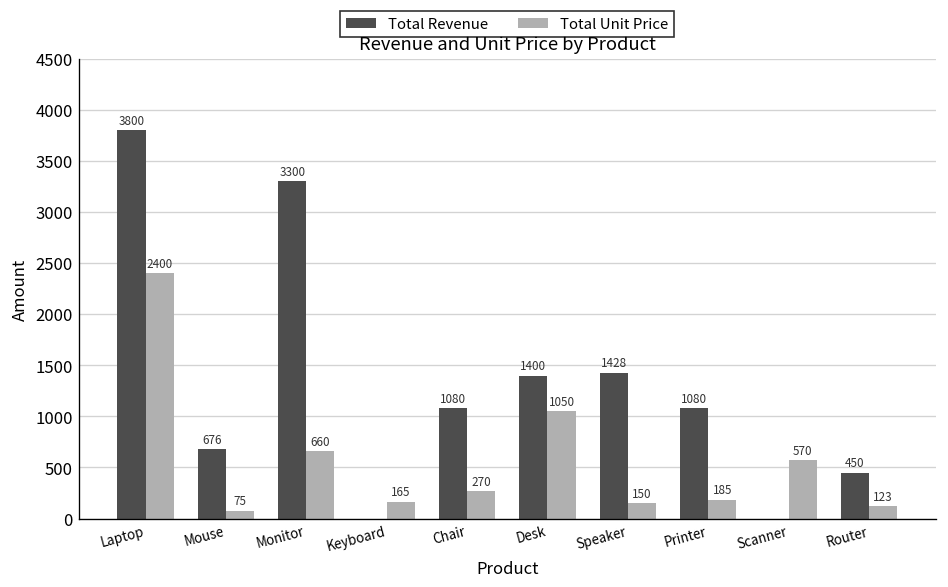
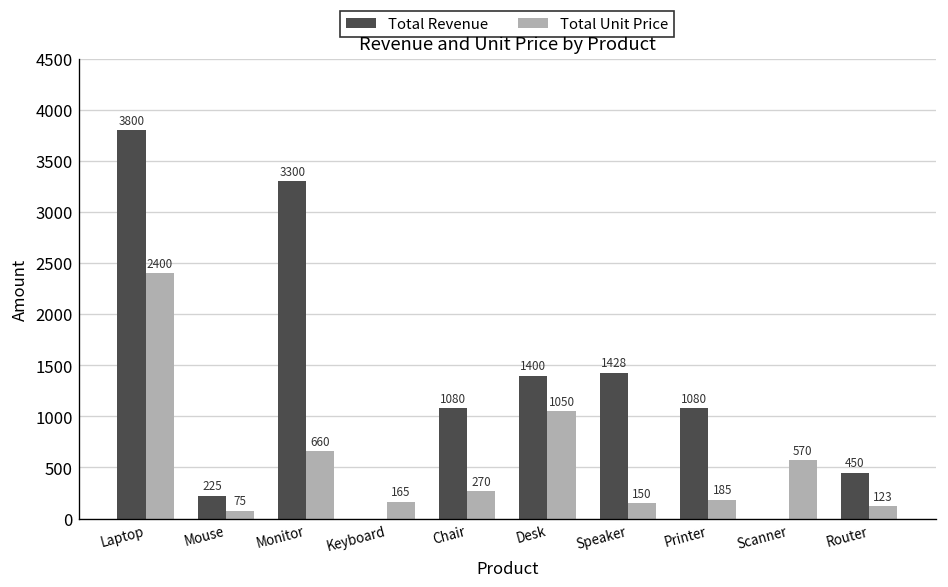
  {
    "Total Revenue": {
      "Laptop": 3800,
-     "Mouse": 676,
+     "Mouse": 225,
      "Monitor": 3300,
      "Chair": 1080,
      "Desk": 1400,
      "Speaker": 1428,
      "Printer": 1080,
      "Router": 450
    },
    "Total Unit Price": {
      "Laptop": 2400,
      "Mouse": 75,
      "Monitor": 660,
      "Keyboard": 165,
      "Chair": 270,
      "Desk": 1050,
      "Speaker": 150,
      "Printer": 185,
      "Scanner": 570,
      "Router": 123
    }
  }
